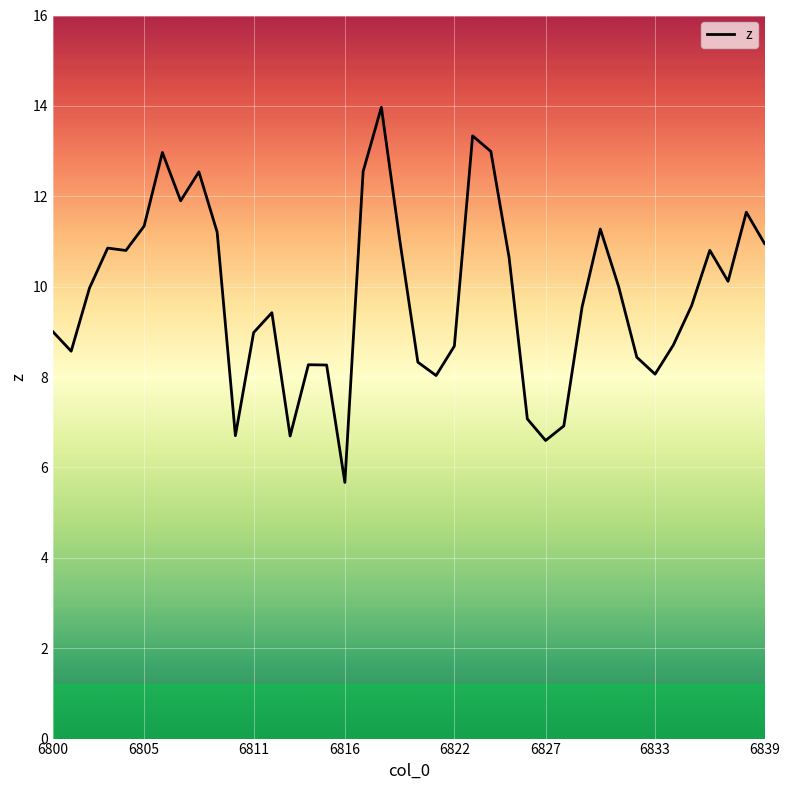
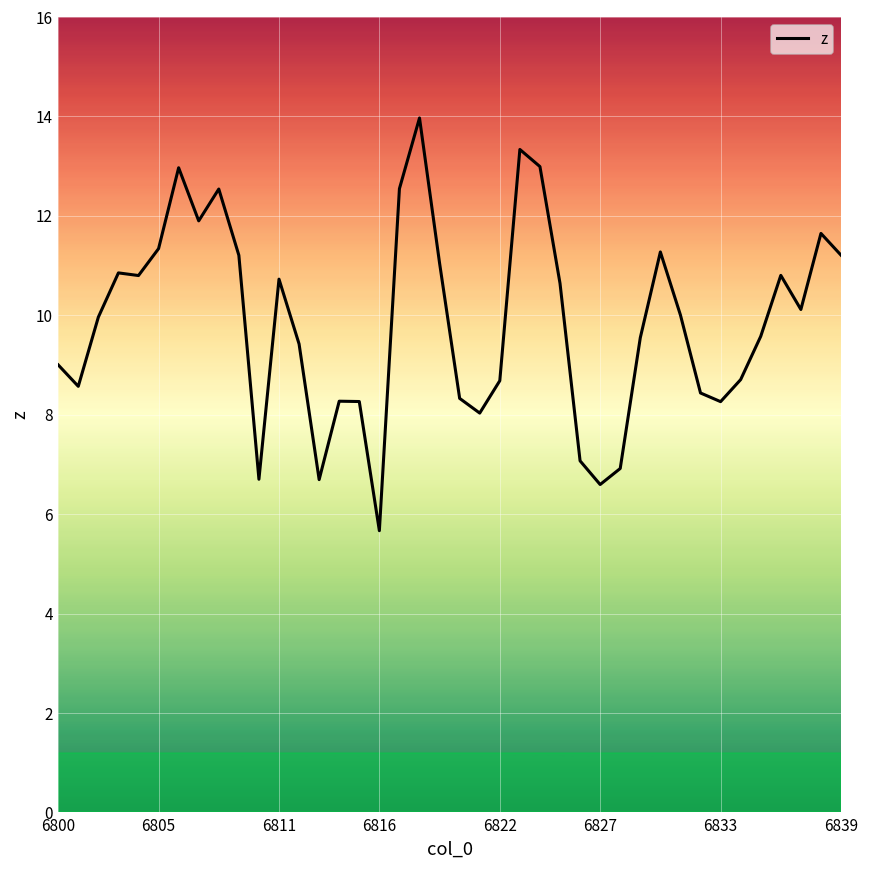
  {
    "6800": 9.0,
    "6805": 11.3,
-   "6811": 9.0,
+   "6811": 10.7,
    "6816": 5.7,
    "6822": 8.7,
    "6827": 6.6,
-   "6833": 8.1,
-   "6839": 11.0
+   "6833": 8.3,
+   "6839": 11.2
  }
